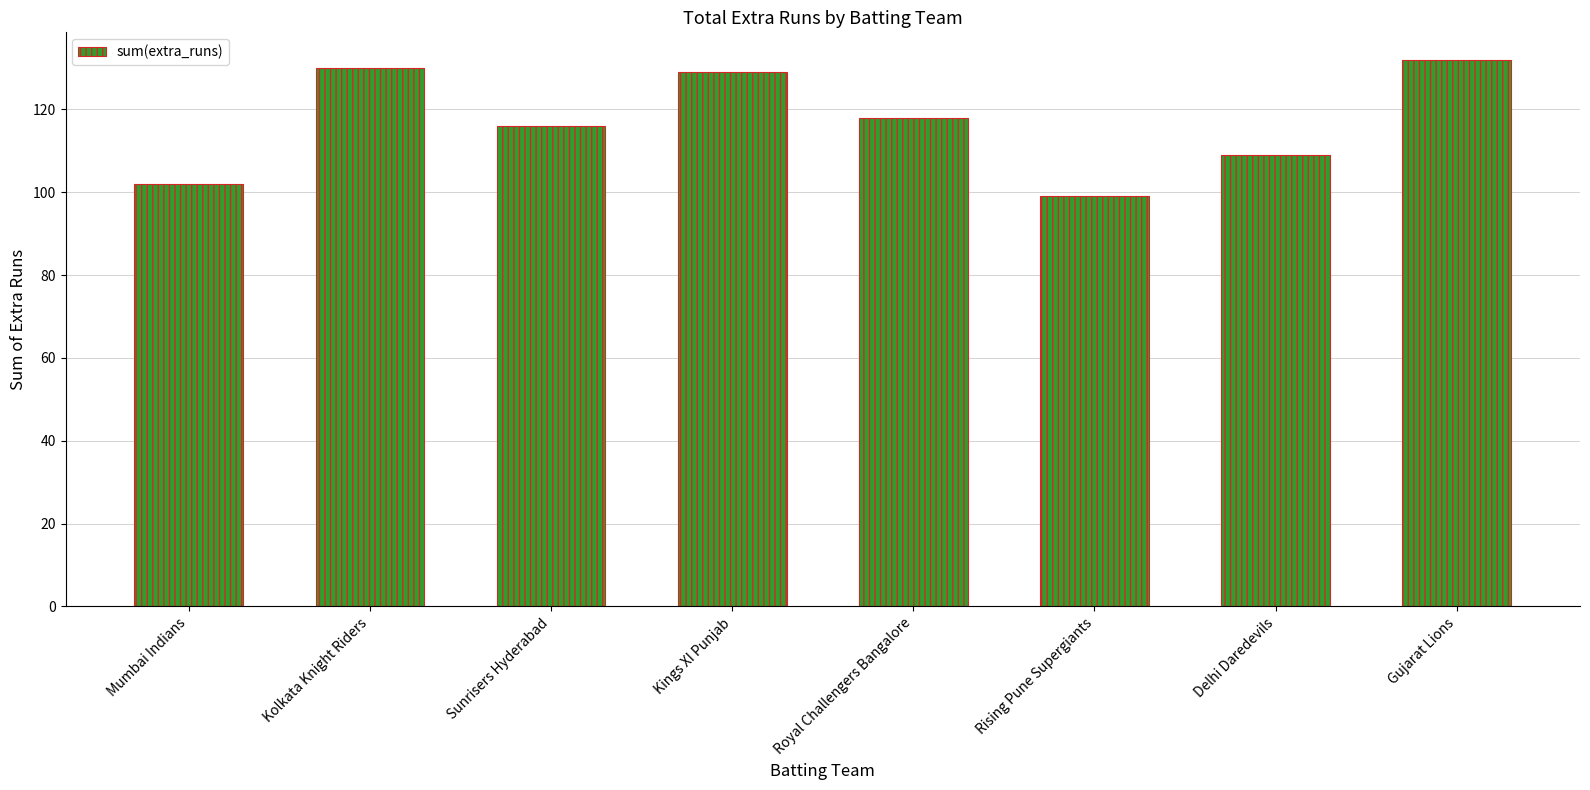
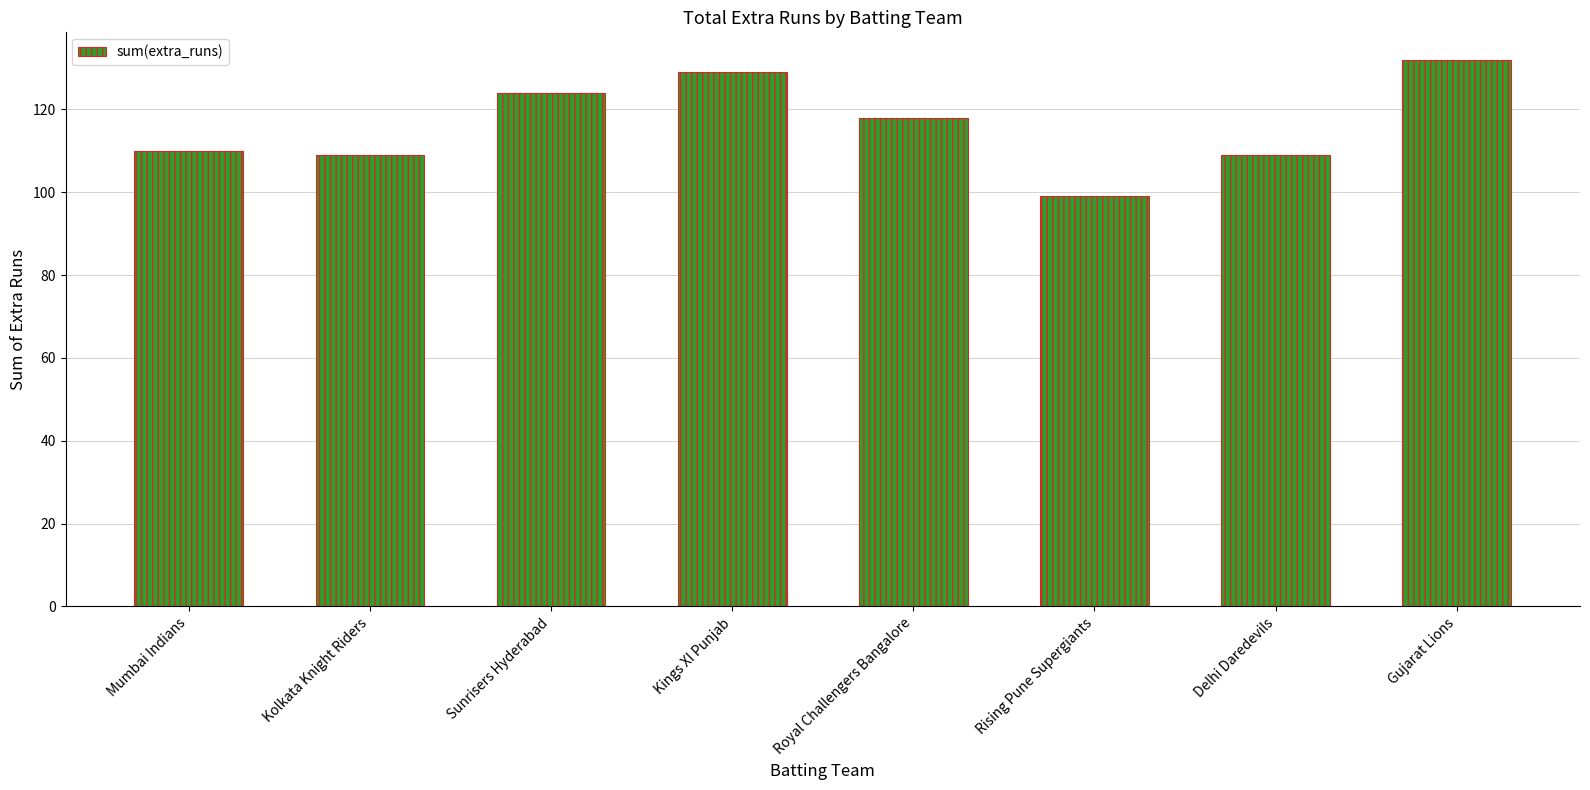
  {
-   "Mumbai Indians": 102,
-   "Kolkata Knight Riders": 130,
-   "Sunrisers Hyderabad": 116,
+   "Mumbai Indians": 110,
+   "Kolkata Knight Riders": 109,
+   "Sunrisers Hyderabad": 124,
    "Kings XI Punjab": 129,
    "Royal Challengers Bangalore": 118,
    "Rising Pune Supergiants": 99,
    "Delhi Daredevils": 109,
    "Gujarat Lions": 132
  }
